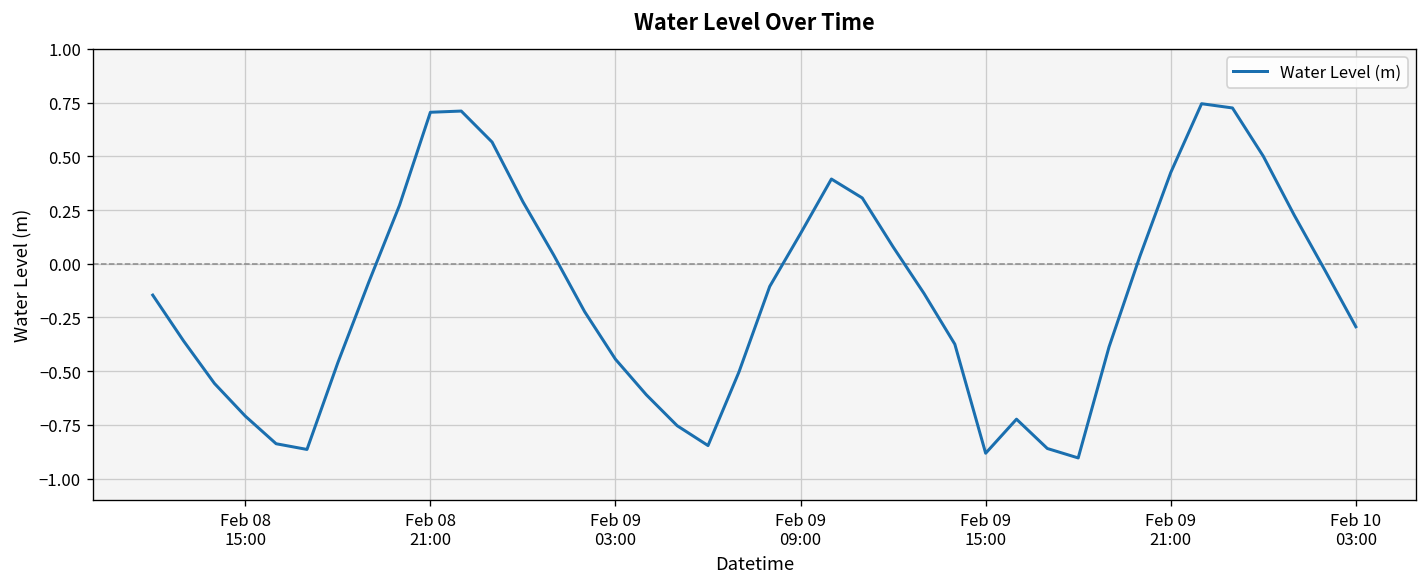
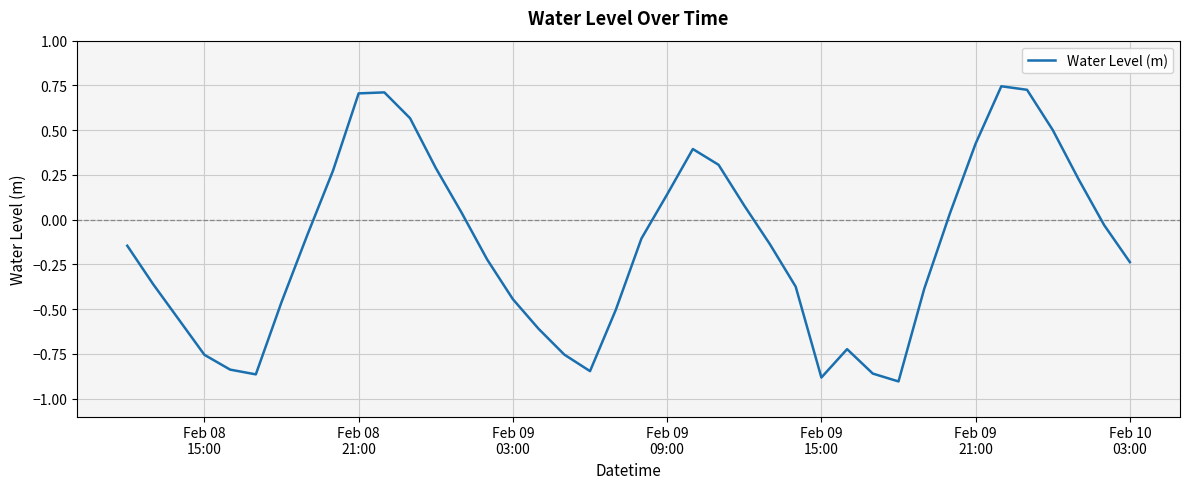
  {
-   "Feb 08 15:00": -0.71,
+   "Feb 08 15:00": -0.76,
    "Feb 08 21:00": 0.71,
    "Feb 09 03:00": -0.44,
    "Feb 09 09:00": 0.14,
    "Feb 09 15:00": -0.88,
    "Feb 09 21:00": 0.42,
-   "Feb 10 03:00": -0.29
+   "Feb 10 03:00": -0.24
  }
